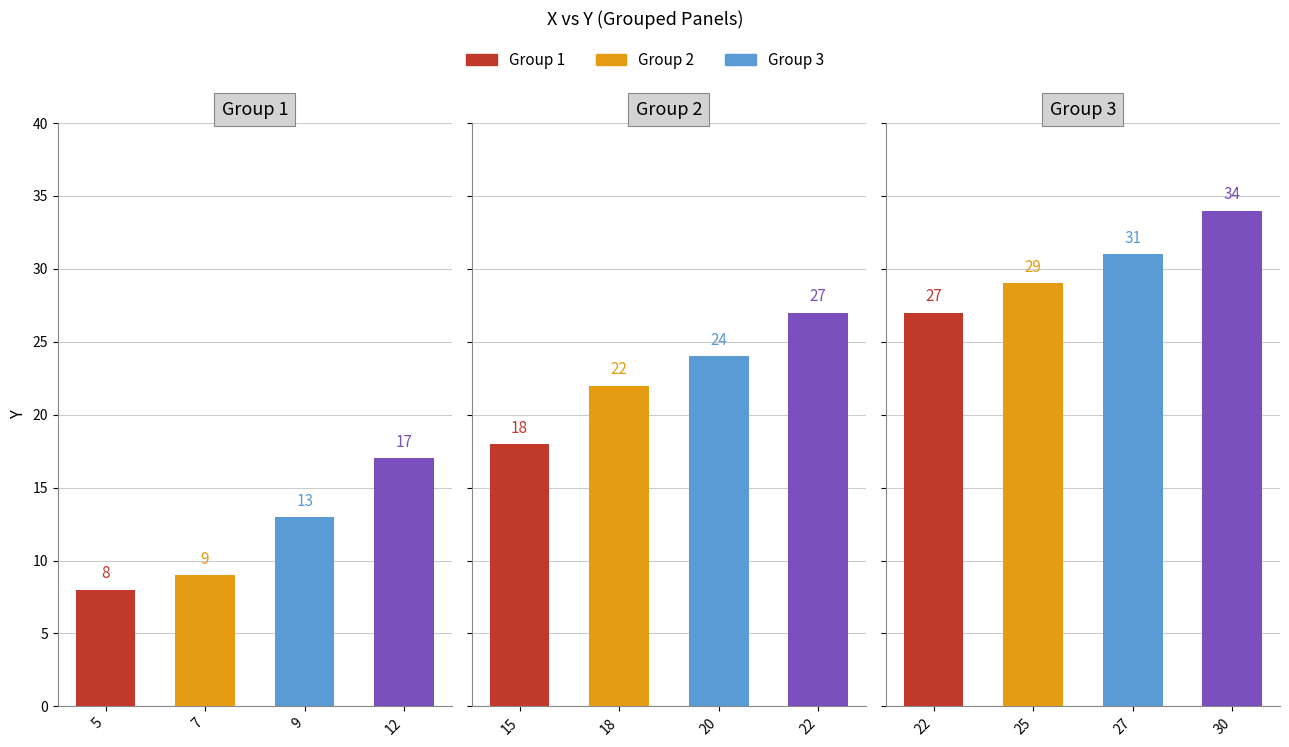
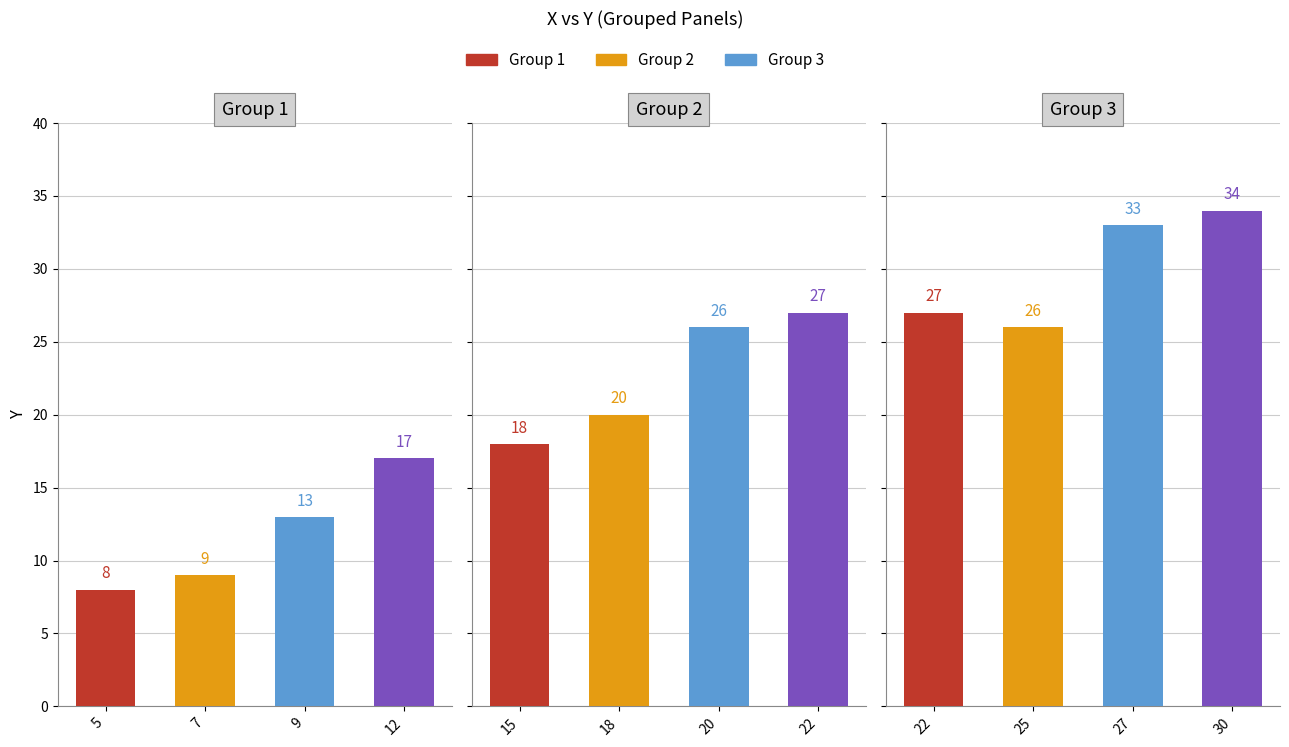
  {
    "Group 1": {
      "5": 8,
      "7": 9,
      "9": 13,
      "12": 17
    },
    "Group 2": {
      "15": 18,
-     "18": 22,
-     "20": 24,
+     "18": 20,
+     "20": 26,
      "22": 27
    },
    "Group 3": {
      "22": 27,
-     "25": 29,
-     "27": 31,
+     "25": 26,
+     "27": 33,
      "30": 34
    }
  }
